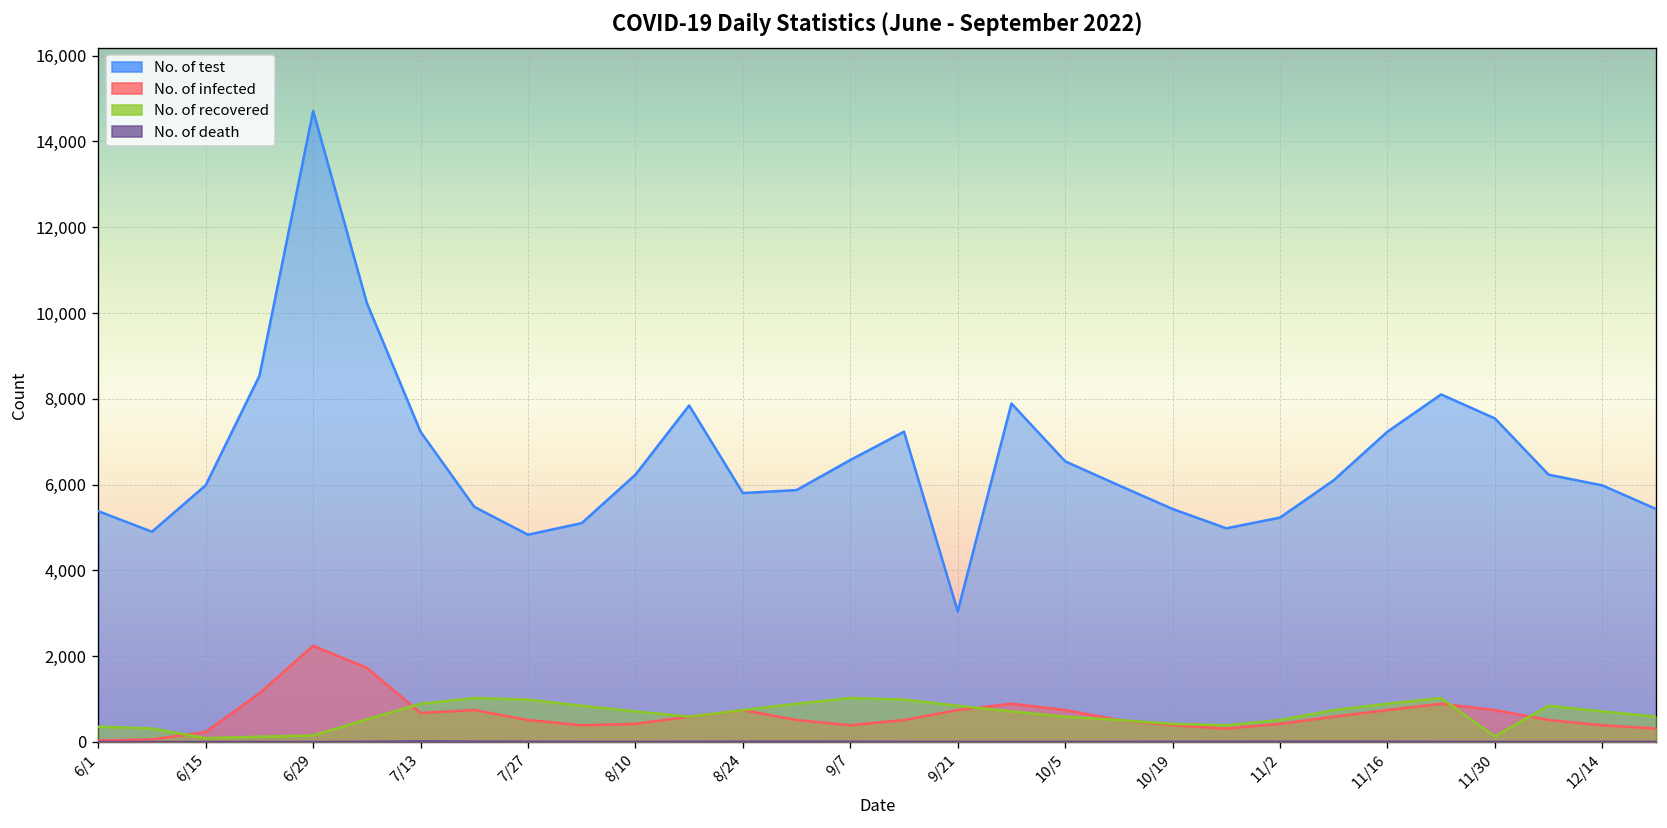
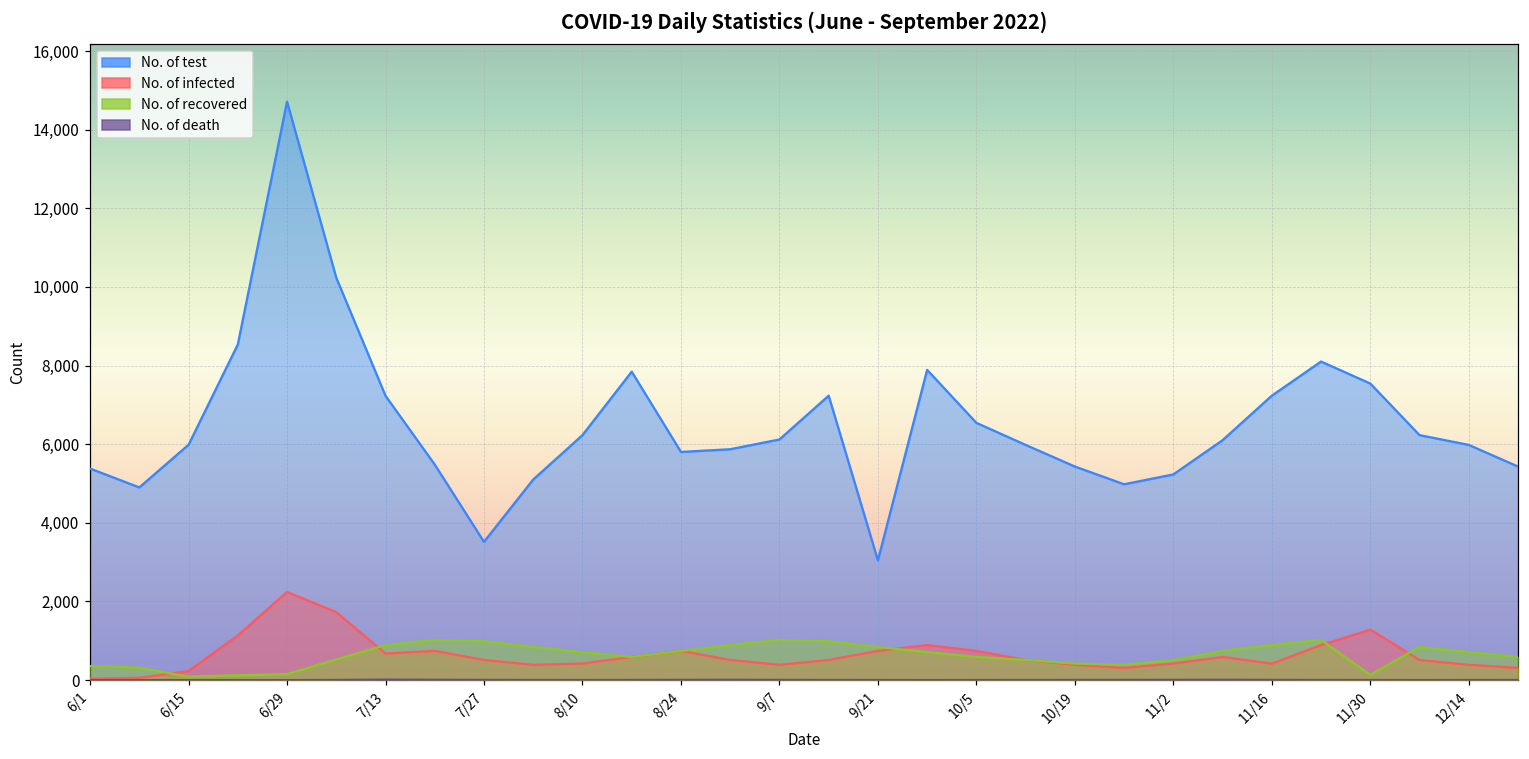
  {
    "No. of test": {
      "6/1": "5,400",
      "6/15": "6,000",
      "6/29": "14,700",
      "7/13": "7,200",
-     "7/27": "4,800",
+     "7/27": "3,500",
      "8/10": "6,200",
      "8/24": "5,800",
-     "9/7": "6,600",
+     "9/7": "6,100",
      "9/21": "3,000",
      "10/5": "6,500",
      "10/19": "5,400",
      "11/2": "5,200",
      "11/16": "7,200",
      "11/30": "7,500",
      "12/14": "6,000"
    },
    "No. of infected": {
      "6/15": "200",
      "6/29": "2,200",
      "7/13": "700",
      "7/27": "500",
      "8/10": "400",
      "9/7": "400",
      "9/21": "700",
      "10/5": "700",
      "11/2": "400",
-     "11/16": "700",
-     "11/30": "700",
+     "11/16": "400",
+     "11/30": "1,300",
      "12/14": "400"
    },
    "No. of recovered": {
      "6/1": "400",
      "6/15": "100",
      "6/29": "200",
      "7/13": "900",
      "7/27": "1,000",
      "8/10": "700",
      "9/7": "1,000",
      "9/21": "800",
      "10/5": "600",
      "11/2": "500",
      "11/16": "900",
      "11/30": "100",
      "12/14": "700"
    },
    "No. of death": {
      "6/15": "0",
      "6/29": "0",
      "7/13": "0",
      "7/27": "0",
      "8/10": "0",
      "8/24": "0",
      "9/7": "0",
      "9/21": "0",
      "10/5": "0",
      "10/19": "0",
      "11/2": "0",
      "11/16": "0",
      "11/30": "0",
      "12/14": "0"
    }
  }
